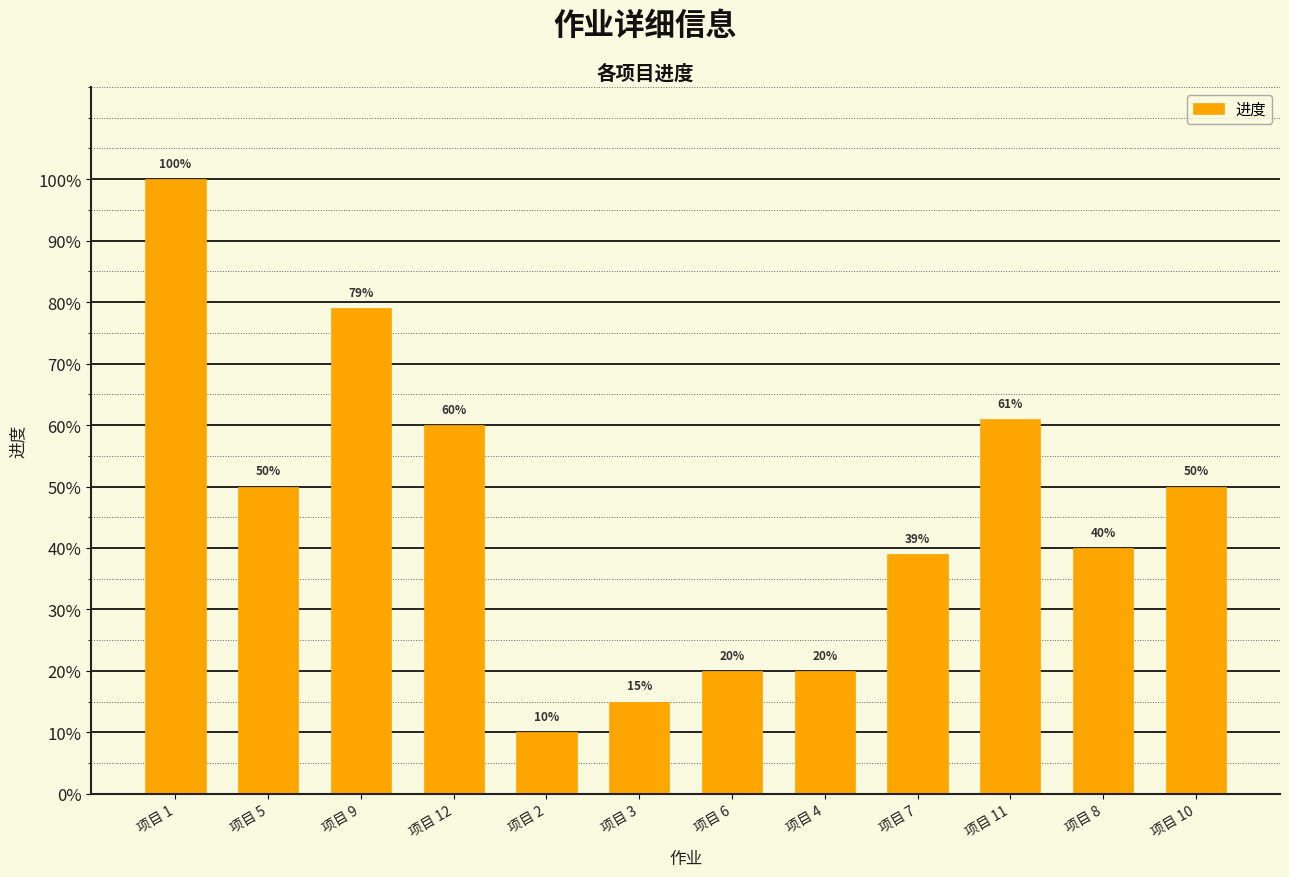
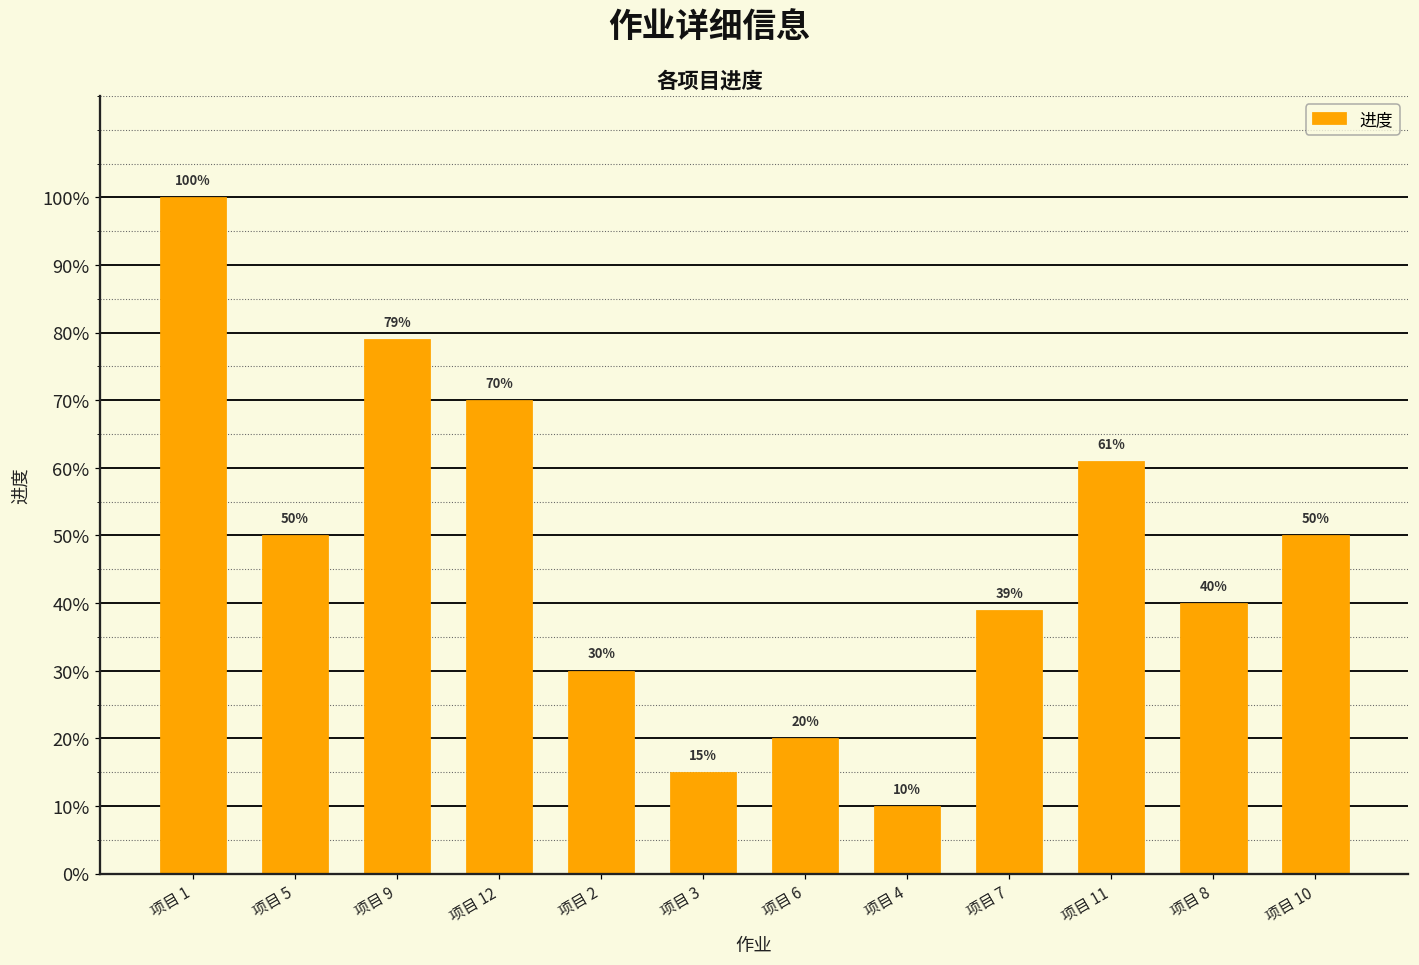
  {
    "项目 1": "100%",
    "项目 5": "50%",
    "项目 9": "79%",
-   "项目 12": "60%",
-   "项目 2": "10%",
+   "项目 12": "70%",
+   "项目 2": "30%",
    "项目 3": "15%",
    "项目 6": "20%",
-   "项目 4": "20%",
+   "项目 4": "10%",
    "项目 7": "39%",
    "项目 11": "61%",
    "项目 8": "40%",
    "项目 10": "50%"
  }
